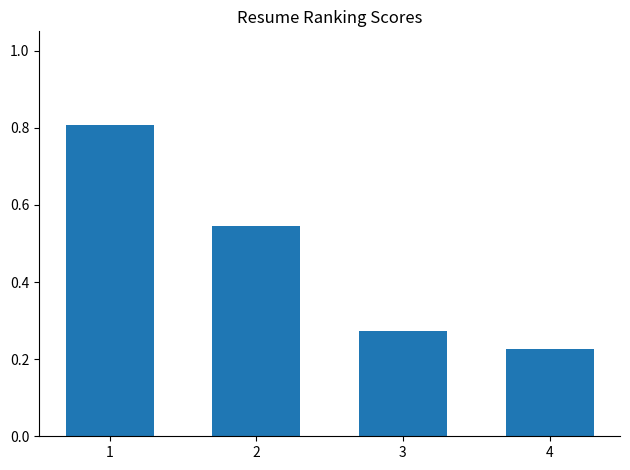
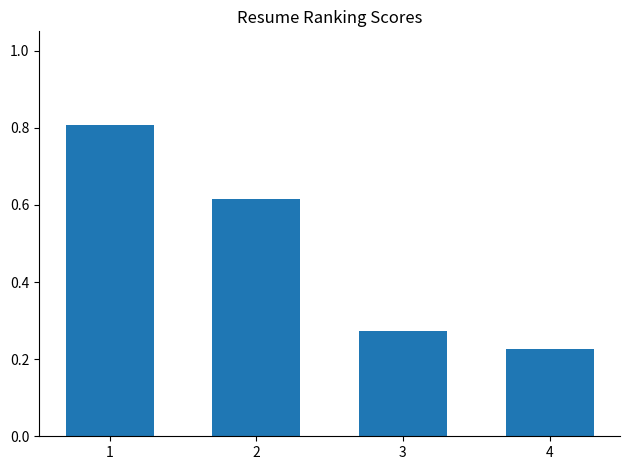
  {
    "1": 0.81,
-   "2": 0.55,
+   "2": 0.62,
    "3": 0.27,
    "4": 0.23
  }
